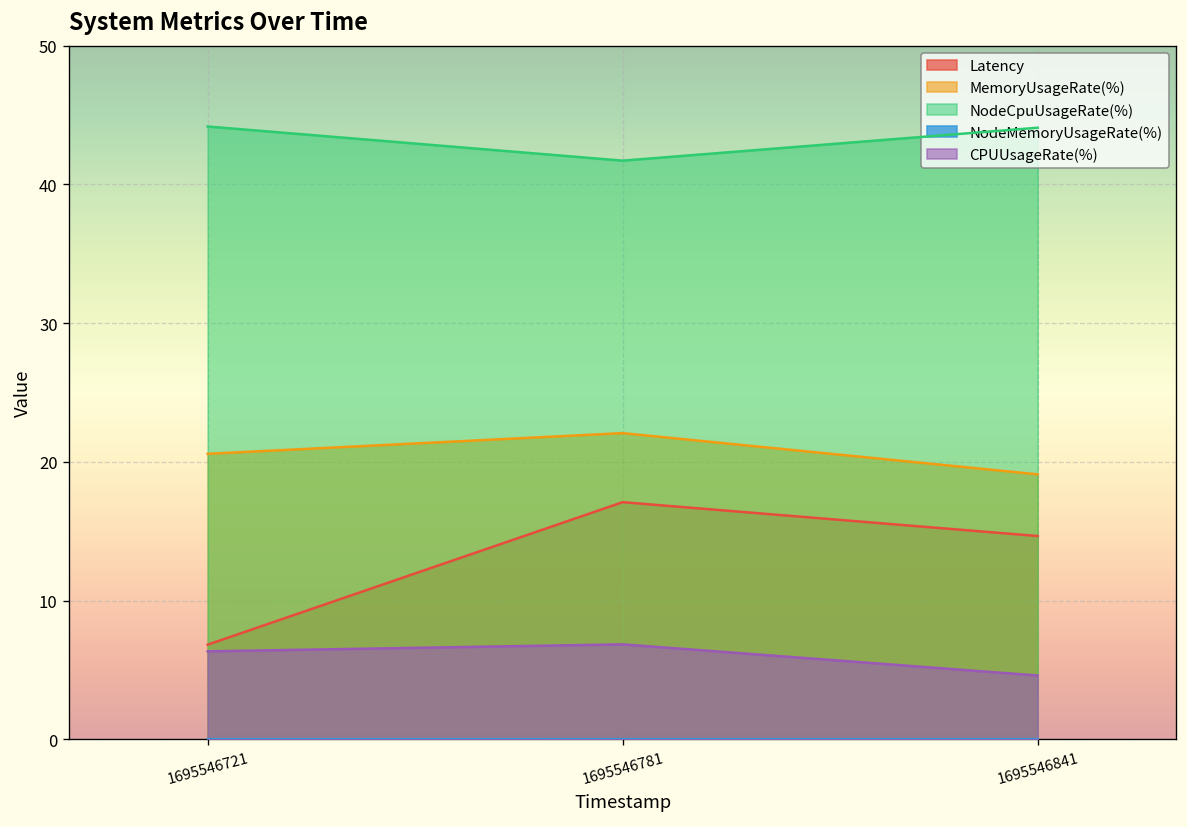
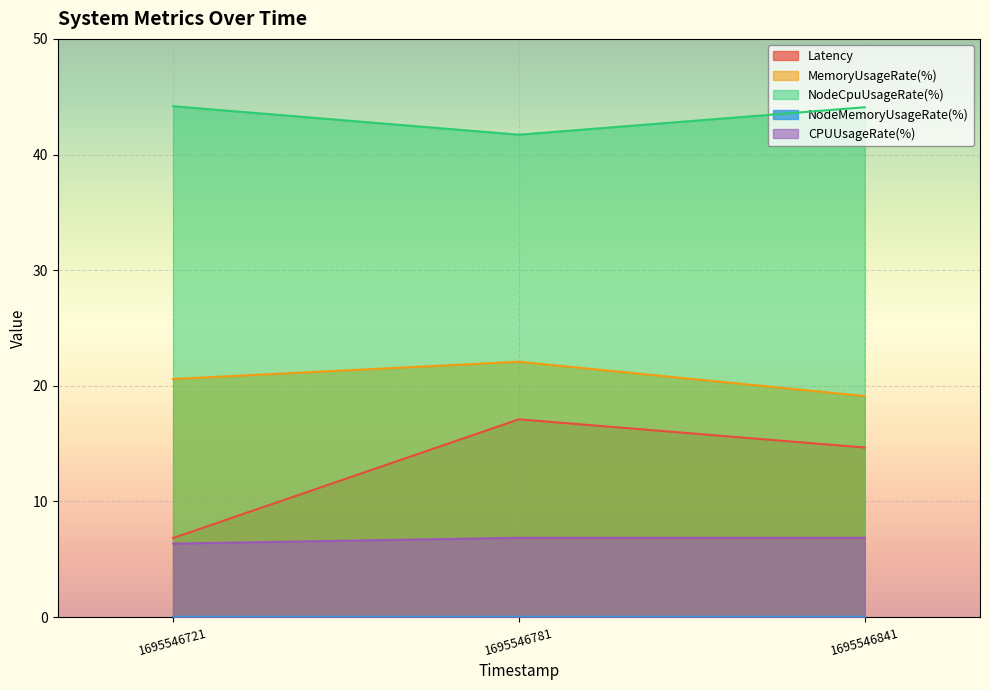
  {
    "Latency": {
      "1695546721": 6.8,
      "1695546781": 17.1,
      "1695546841": 14.7
    },
    "MemoryUsageRate(%)": {
      "1695546721": 20.6,
      "1695546781": 22.1,
      "1695546841": 19.1
    },
    "NodeCpuUsageRate(%)": {
      "1695546721": 44.2,
      "1695546781": 41.7
    },
    "NodeMemoryUsageRate(%)": {
      "1695546721": 0.0,
      "1695546781": 0.0,
      "1695546841": 0.0
    },
    "CPUUsageRate(%)": {
      "1695546721": 6.4,
      "1695546781": 6.9,
-     "1695546841": 4.6
+     "1695546841": 6.9
    }
  }
